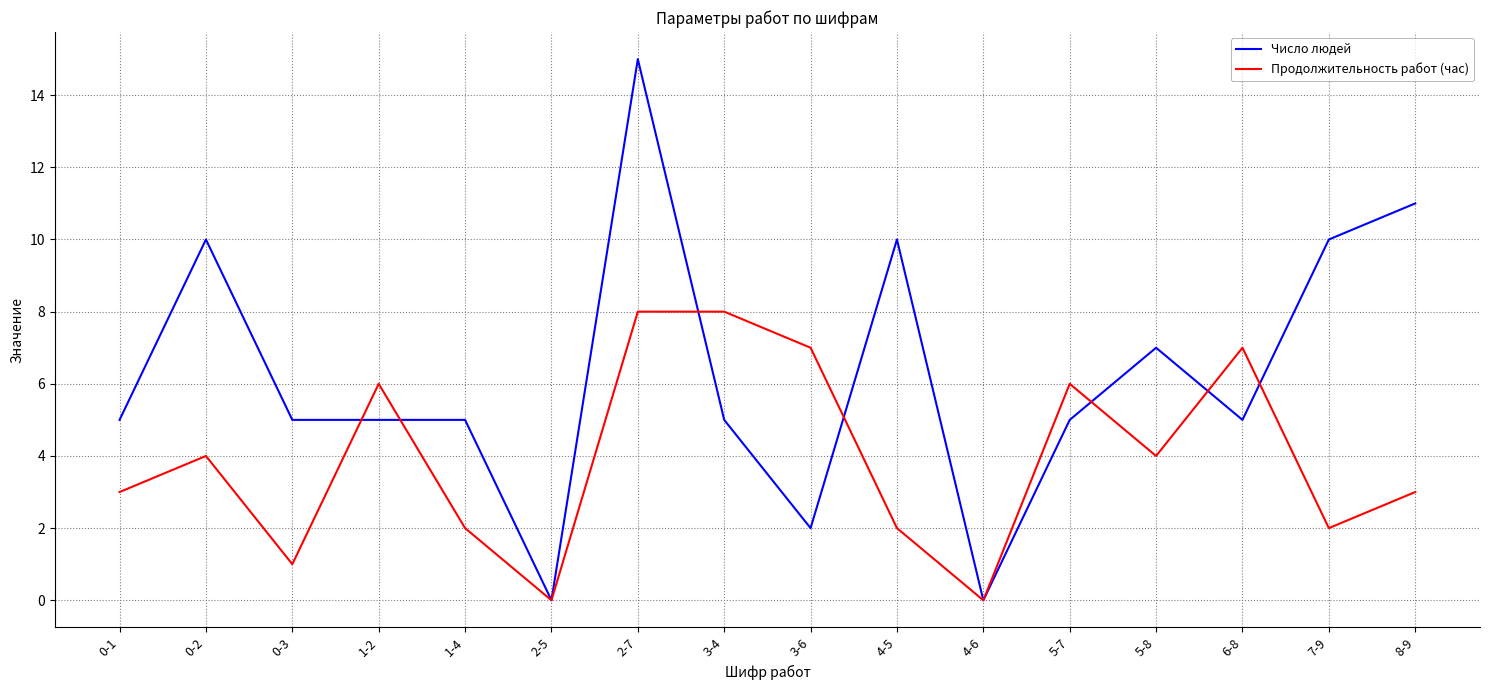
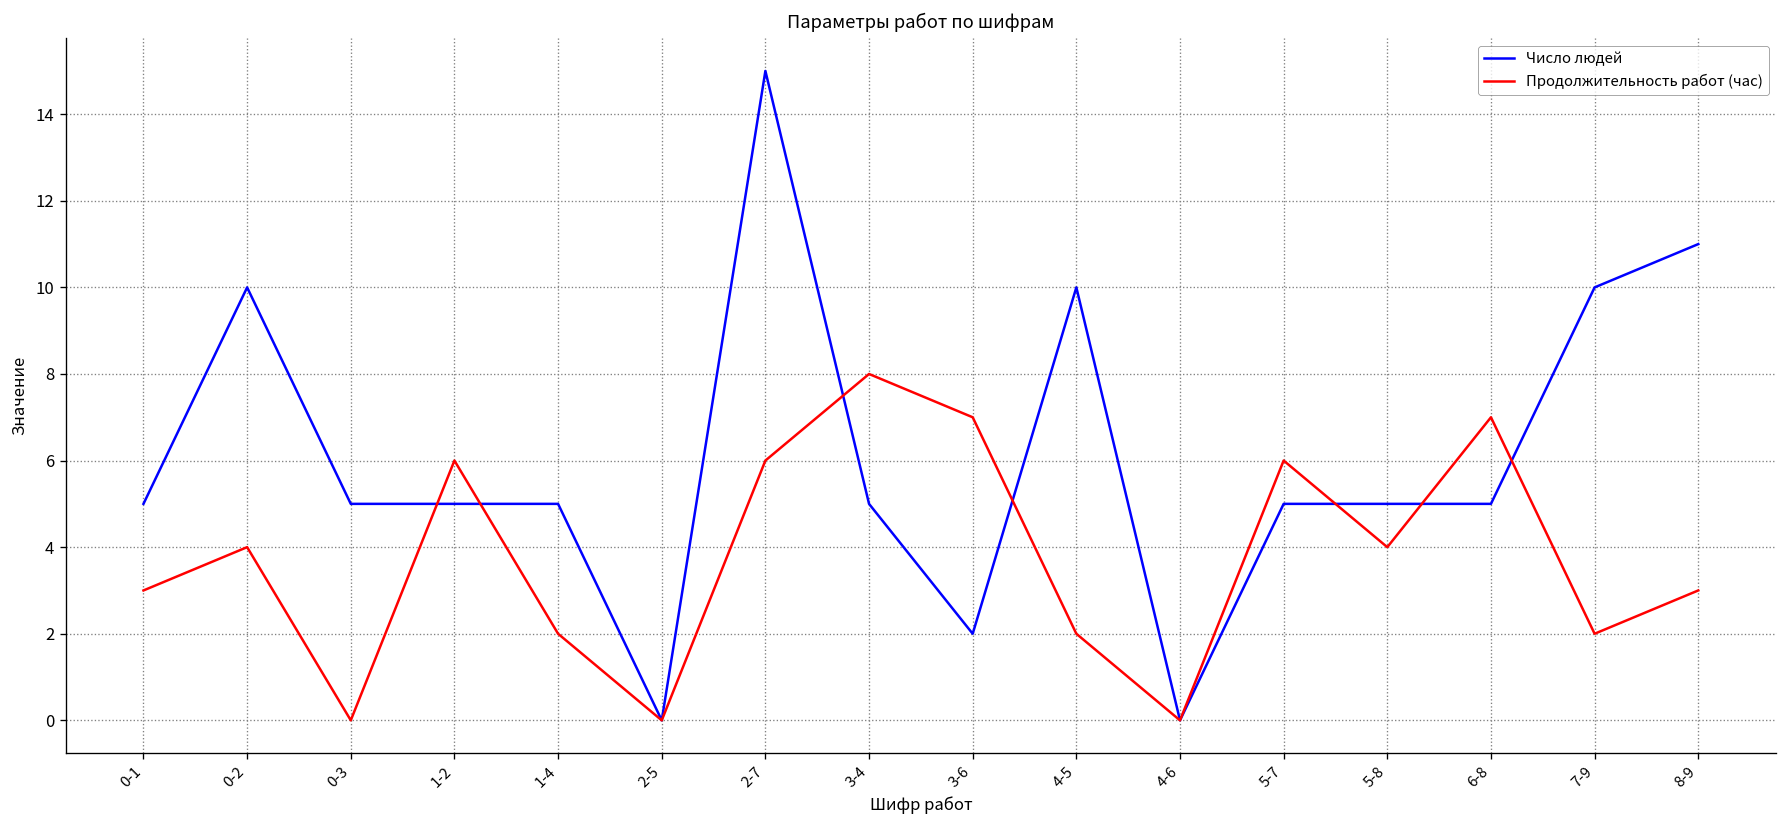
  {
    "Число людей": {
      "0-1": 5,
      "0-2": 10,
      "0-3": 5,
      "1-2": 5,
      "1-4": 5,
      "2-7": 15,
      "3-4": 5,
      "3-6": 2,
      "4-5": 10,
      "5-7": 5,
-     "5-8": 7,
+     "5-8": 5,
      "6-8": 5,
      "7-9": 10,
      "8-9": 11
    },
    "Продолжительность работ (час)": {
      "0-1": 3,
      "0-2": 4,
-     "0-3": 1,
+     "0-3": 0,
      "1-2": 6,
      "1-4": 2,
-     "2-7": 8,
+     "2-7": 6,
      "3-4": 8,
      "3-6": 7,
      "4-5": 2,
      "5-7": 6,
      "5-8": 4,
      "6-8": 7,
      "7-9": 2,
      "8-9": 3
    }
  }
